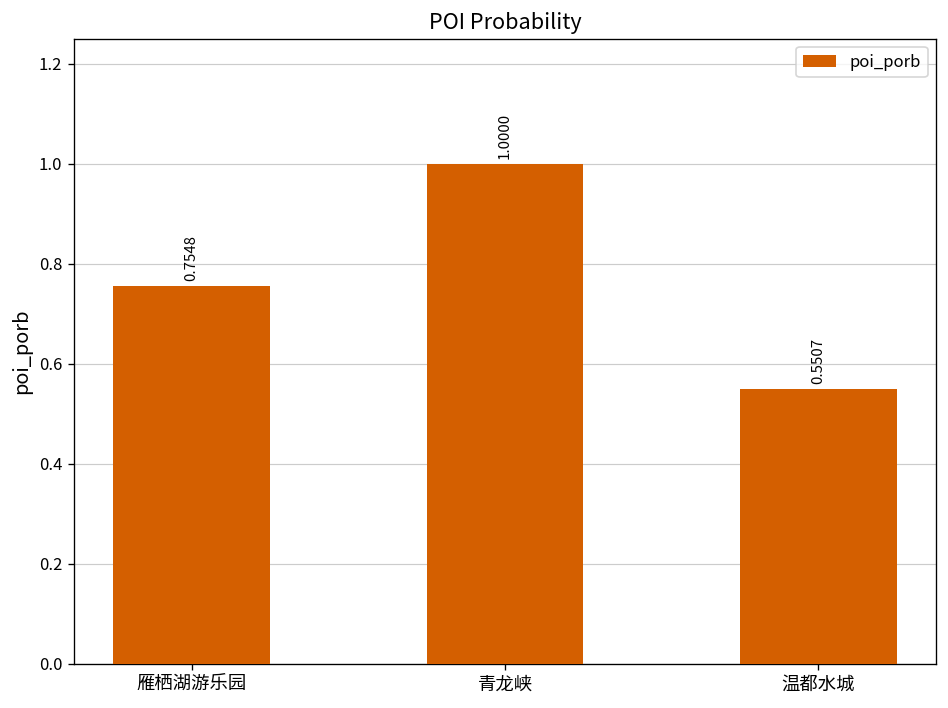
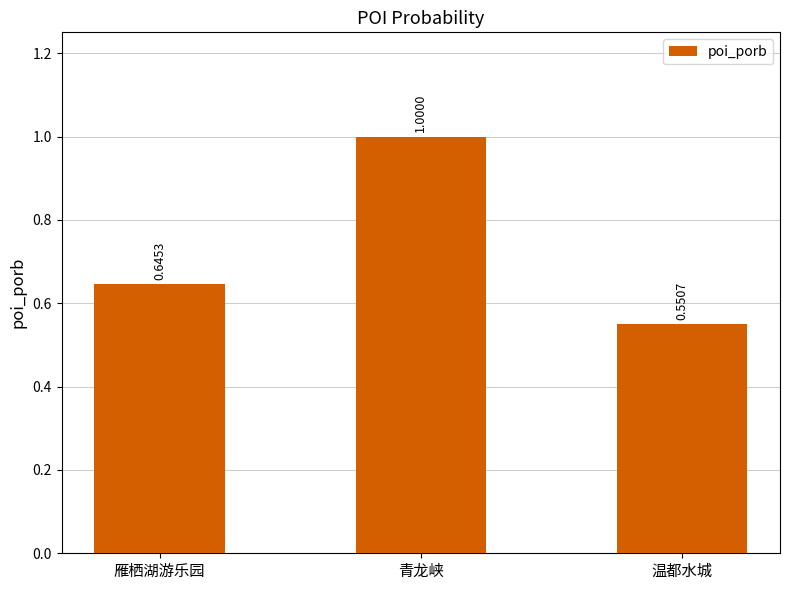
  {
-   "雁栖湖游乐园": 0.7548,
+   "雁栖湖游乐园": 0.6453,
    "青龙峡": 1.0000,
    "温都水城": 0.5507
  }
